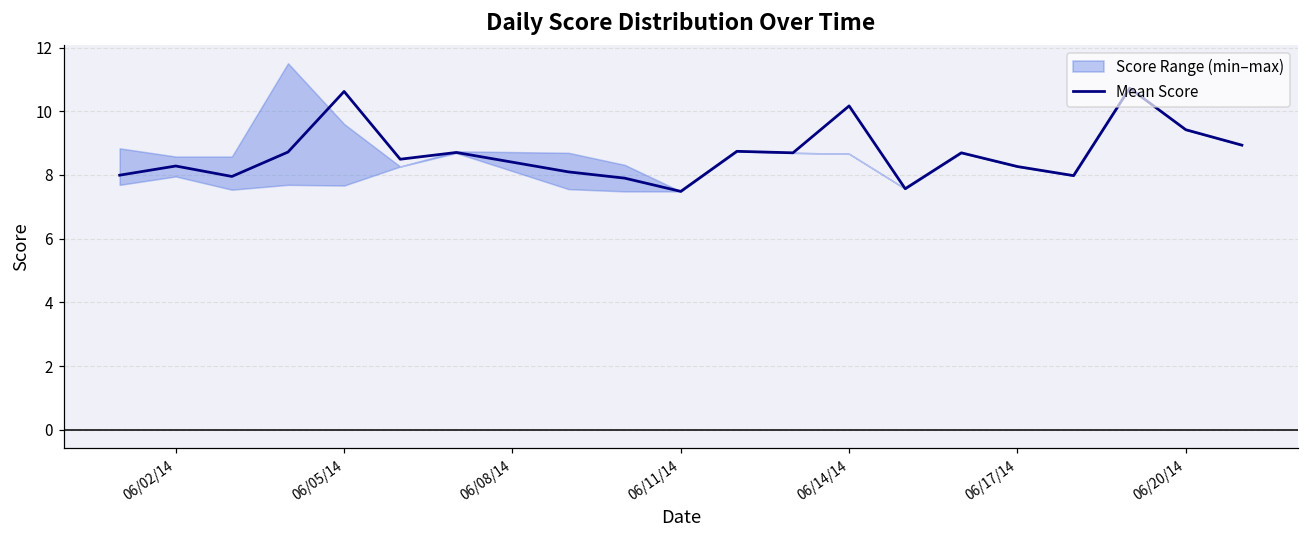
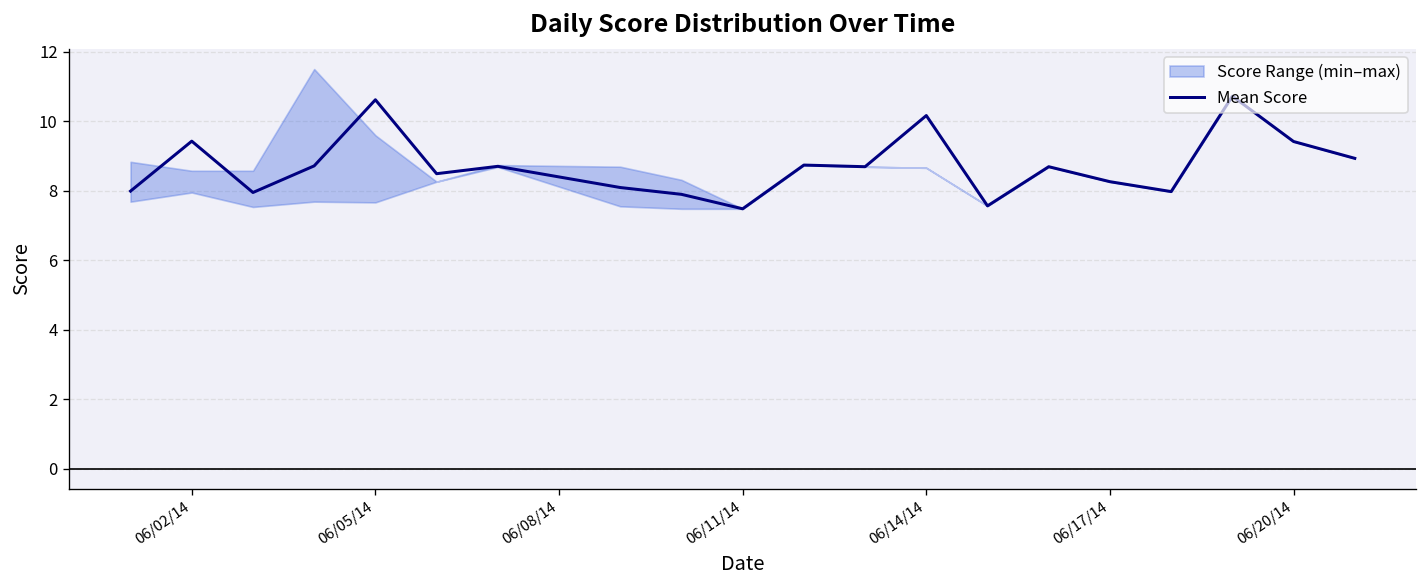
  {
    "Mean Score": {
-     "06/02/14": 8.3,
+     "06/02/14": 9.4,
      "06/05/14": 10.6,
      "06/14/14": 10.2
    }
  }
